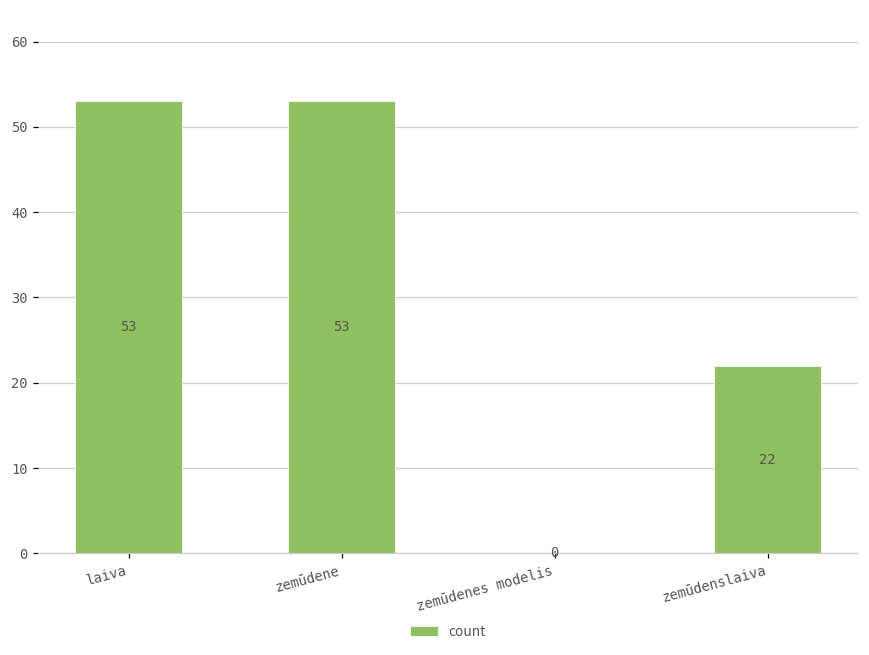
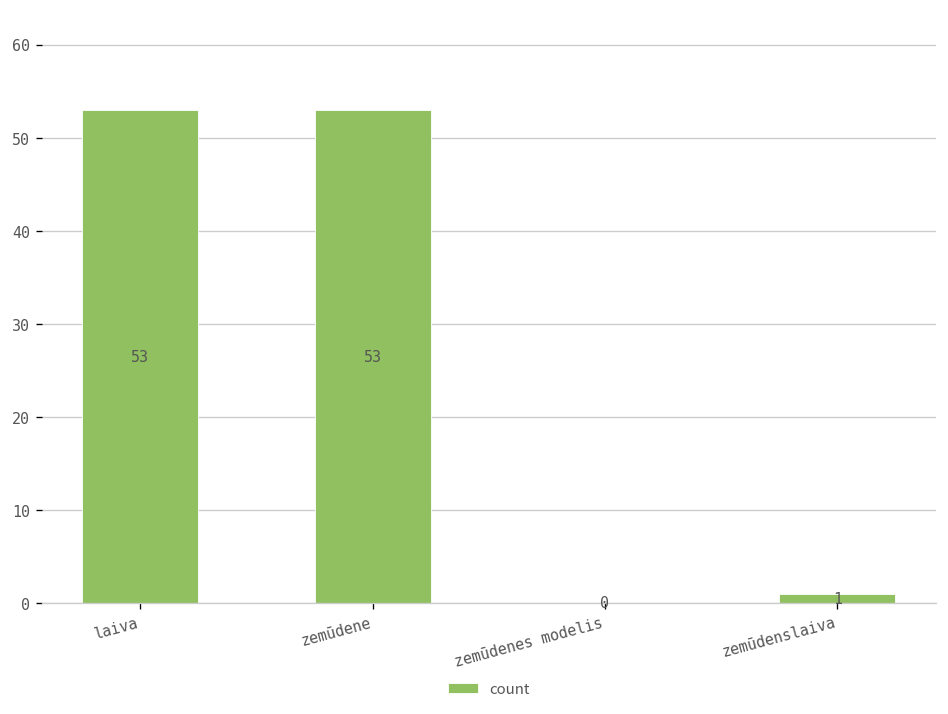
  {
    "laiva": 53,
    "zemūdene": 53,
    "zemūdenes modelis": 0,
-   "zemūdenslaiva": 22
+   "zemūdenslaiva": 1
  }
